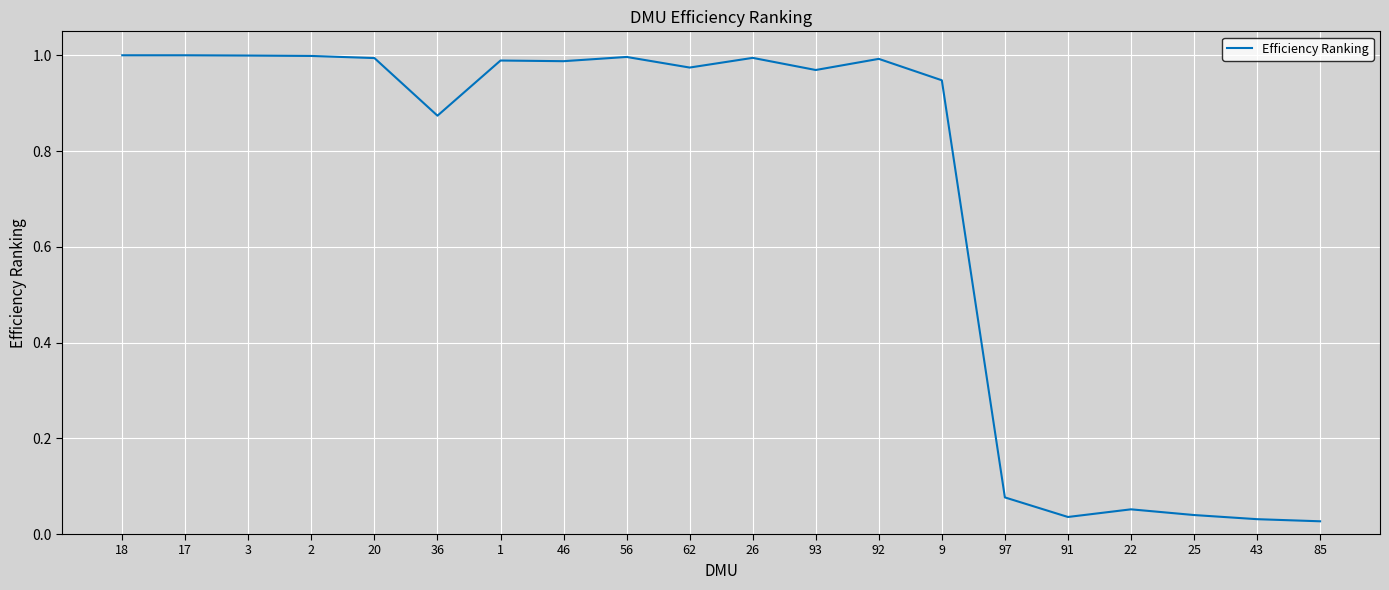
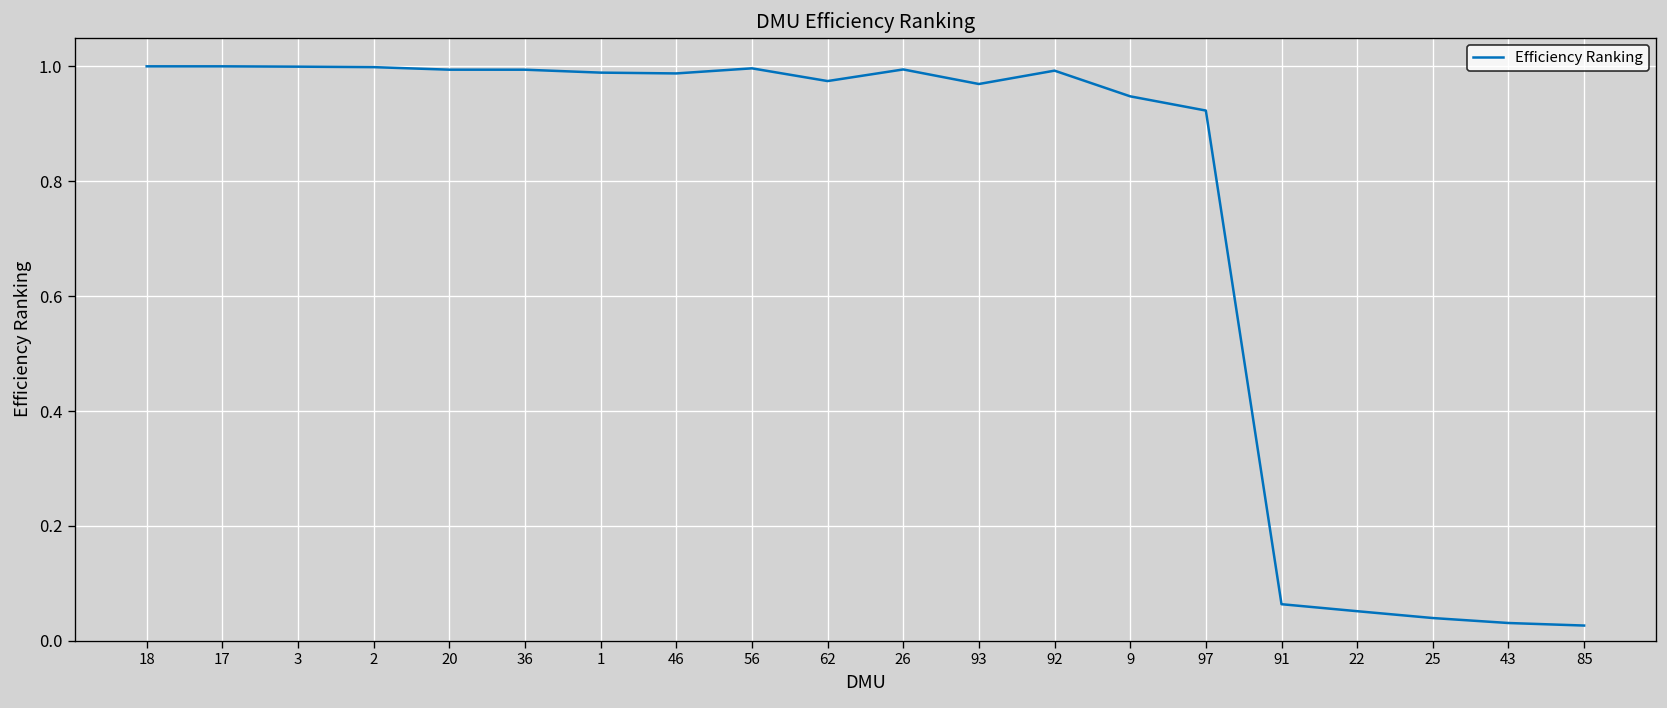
  {
    "18": 1.00,
    "17": 1.00,
    "3": 1.00,
    "2": 1.00,
    "20": 0.99,
-   "36": 0.87,
+   "36": 0.99,
    "1": 0.99,
    "46": 0.99,
    "56": 1.00,
    "62": 0.97,
    "26": 0.99,
    "93": 0.97,
    "92": 0.99,
    "9": 0.95,
-   "97": 0.08,
-   "91": 0.04,
+   "97": 0.92,
+   "91": 0.06,
    "22": 0.05,
    "25": 0.04,
    "43": 0.03,
    "85": 0.03
  }
